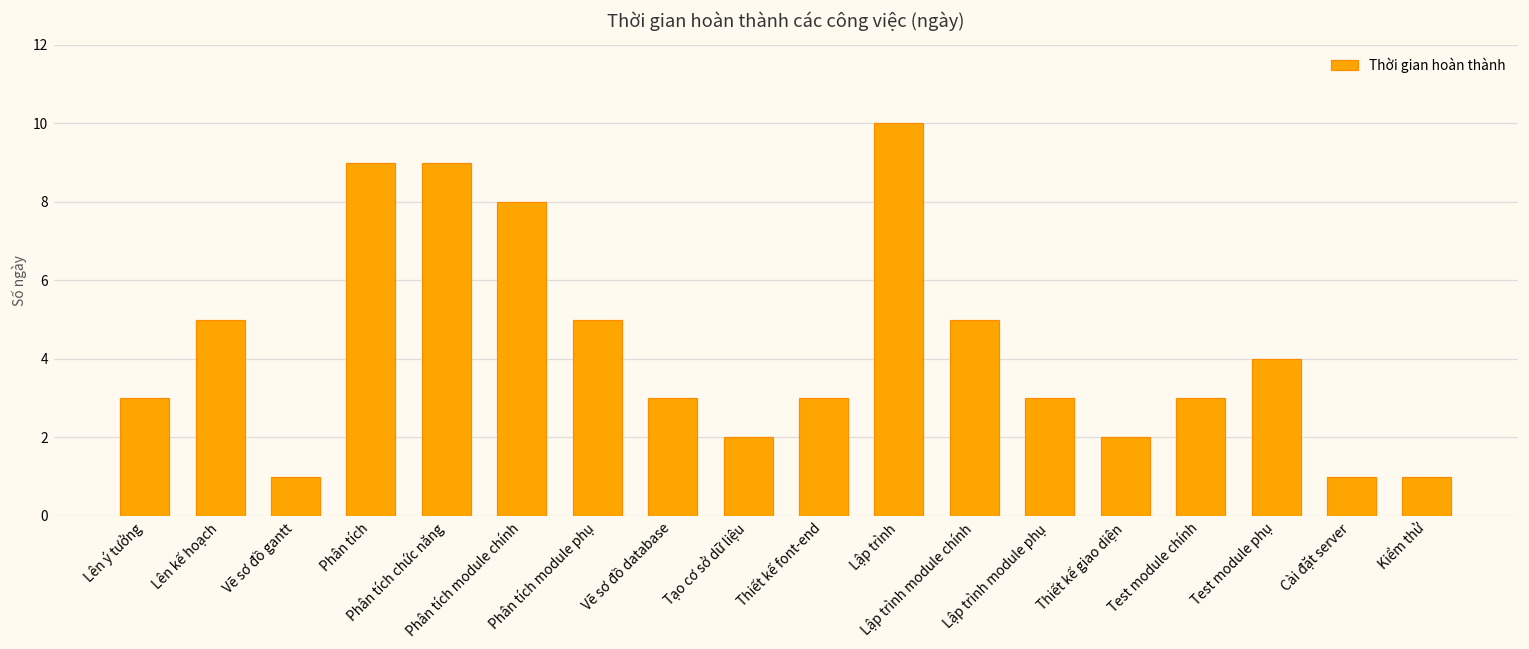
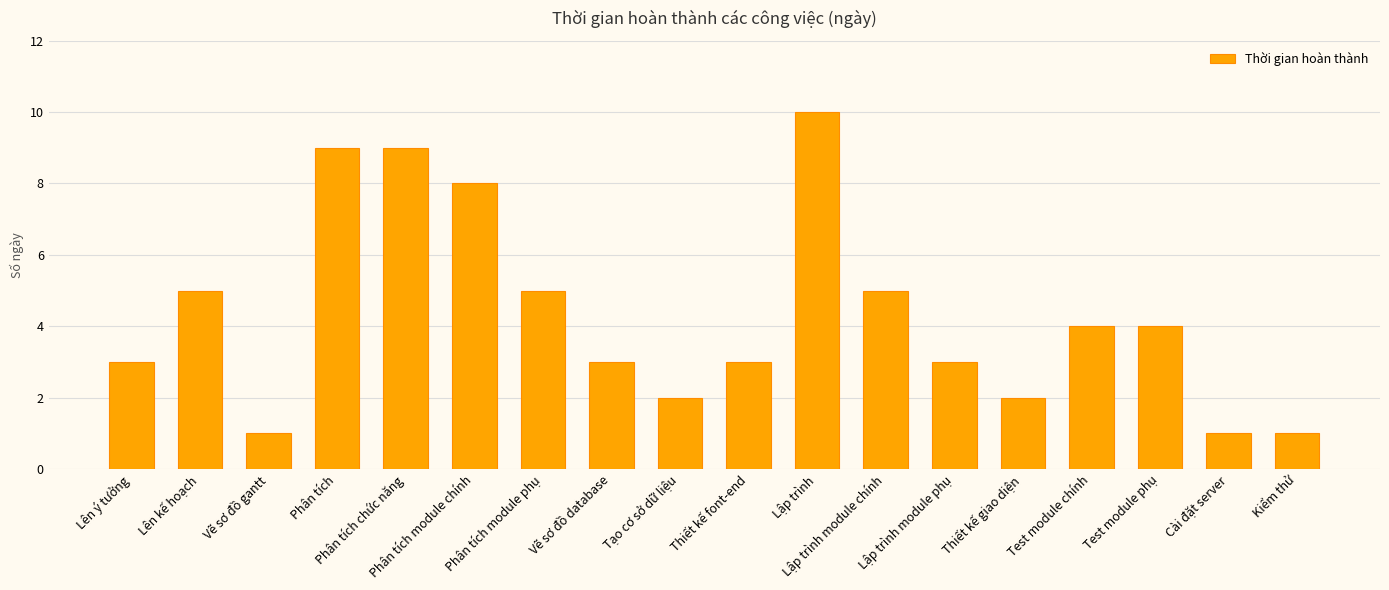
  {
    "Lên ý tưởng": 3,
    "Lên kế hoạch": 5,
    "Vẽ sơ đồ gantt": 1,
    "Phân tích": 9,
    "Phân tích chức năng": 9,
    "Phân tích module chính": 8,
    "Phân tích module phụ": 5,
    "Vẽ sơ đồ database": 3,
    "Tạo cơ sở dữ liệu": 2,
    "Thiết kế font-end": 3,
    "Lập trình": 10,
    "Lập trình module chính": 5,
    "Lập trình module phụ": 3,
    "Thiết kế giao diện": 2,
-   "Test module chính": 3,
+   "Test module chính": 4,
    "Test module phụ": 4,
    "Cài đặt server": 1,
    "Kiểm thử": 1
  }
